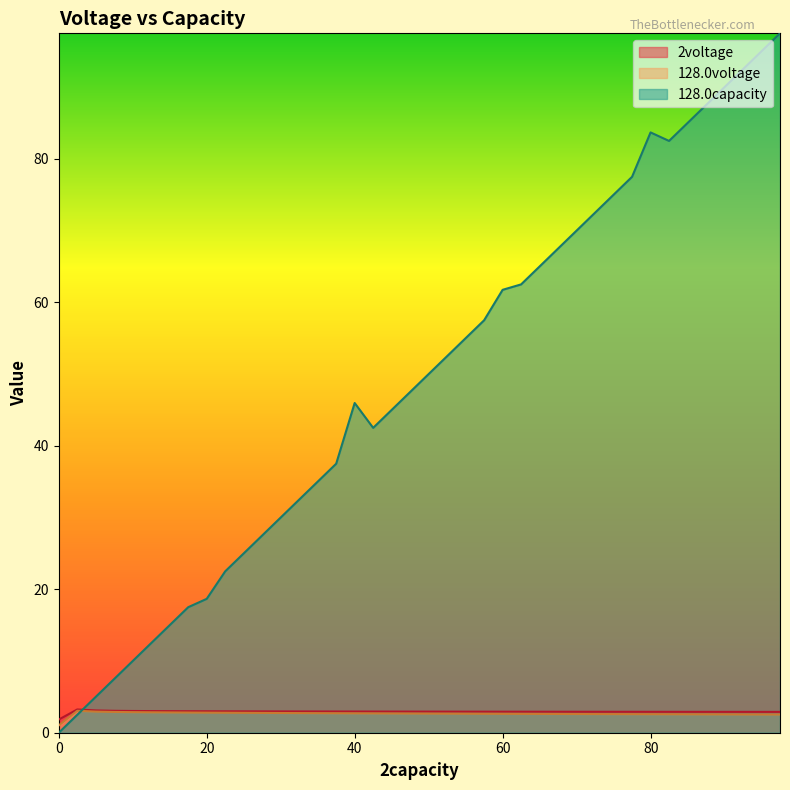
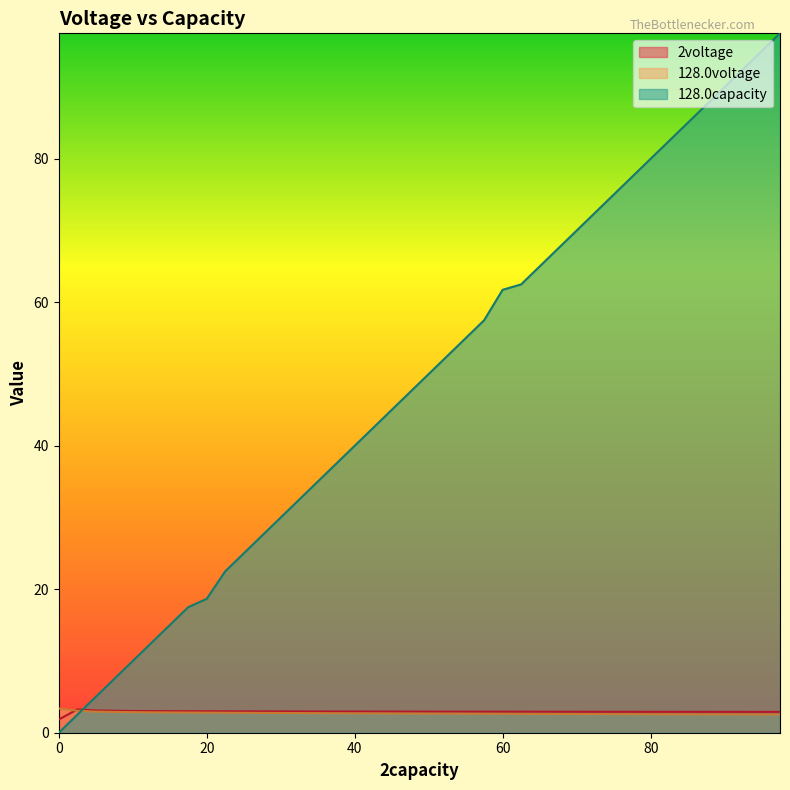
  {
    "2voltage": {
      "0": 2
    },
    "128.0voltage": {
-     "0": 1
+     "0": 3
    },
    "128.0capacity": {
      "0": 0,
      "20": 19,
-     "40": 46,
+     "40": 40,
      "60": 62,
-     "80": 84
+     "80": 80
    }
  }
